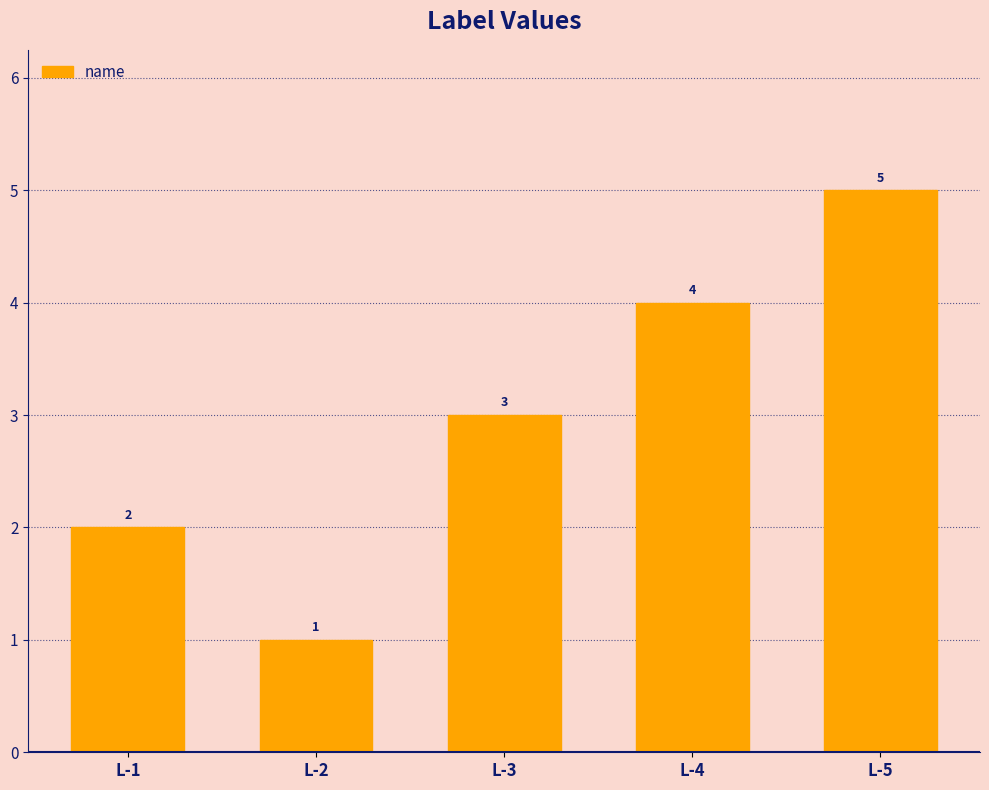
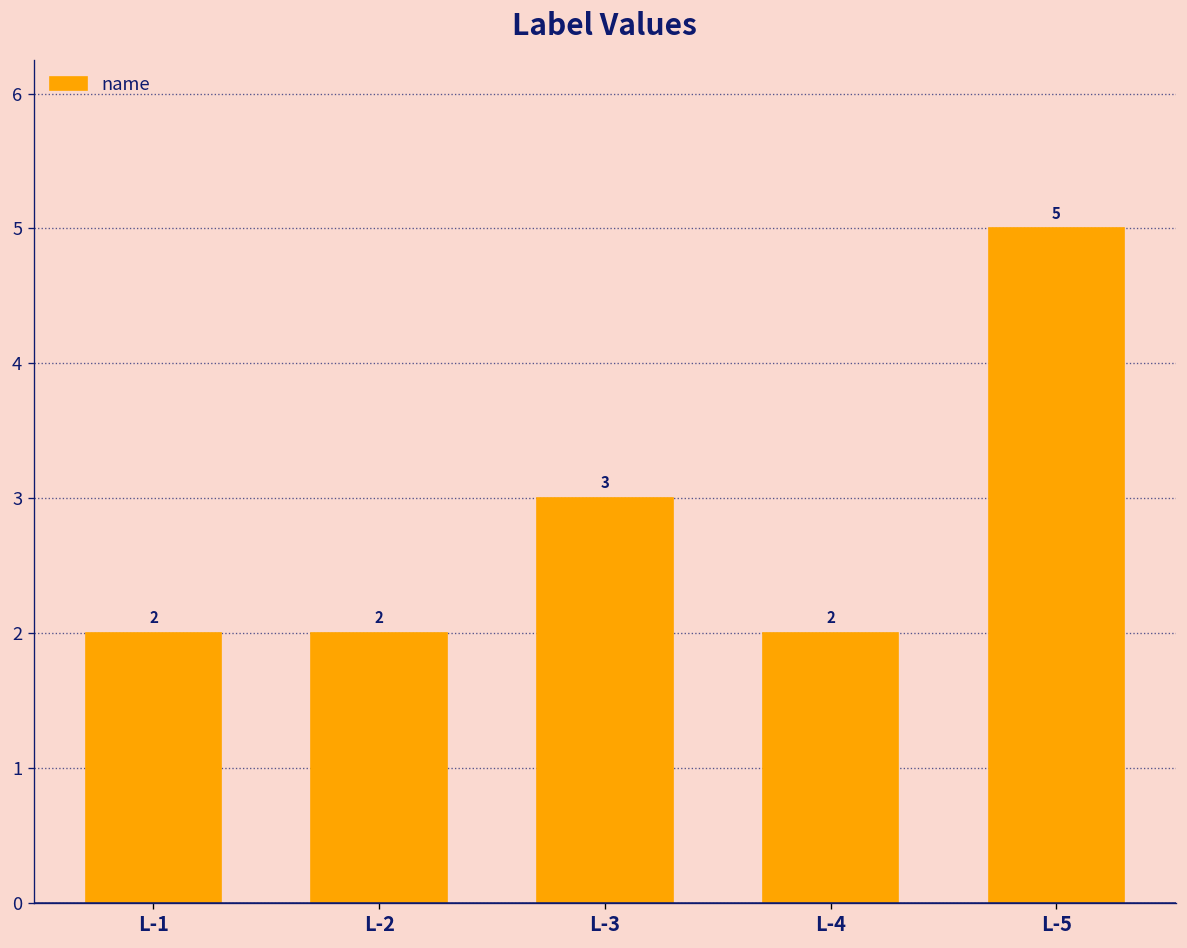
  {
    "L-1": 2,
-   "L-2": 1,
+   "L-2": 2,
    "L-3": 3,
-   "L-4": 4,
+   "L-4": 2,
    "L-5": 5
  }
